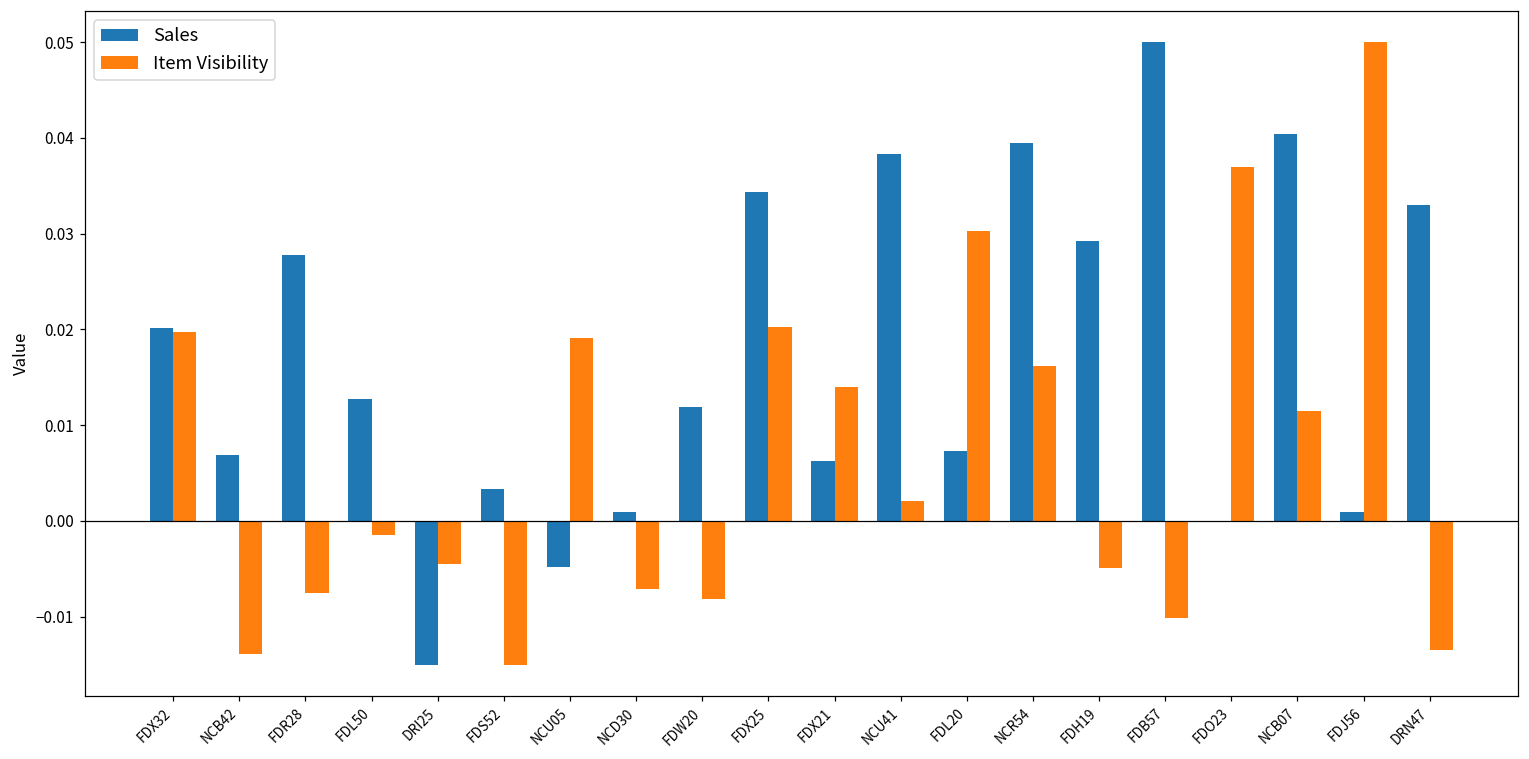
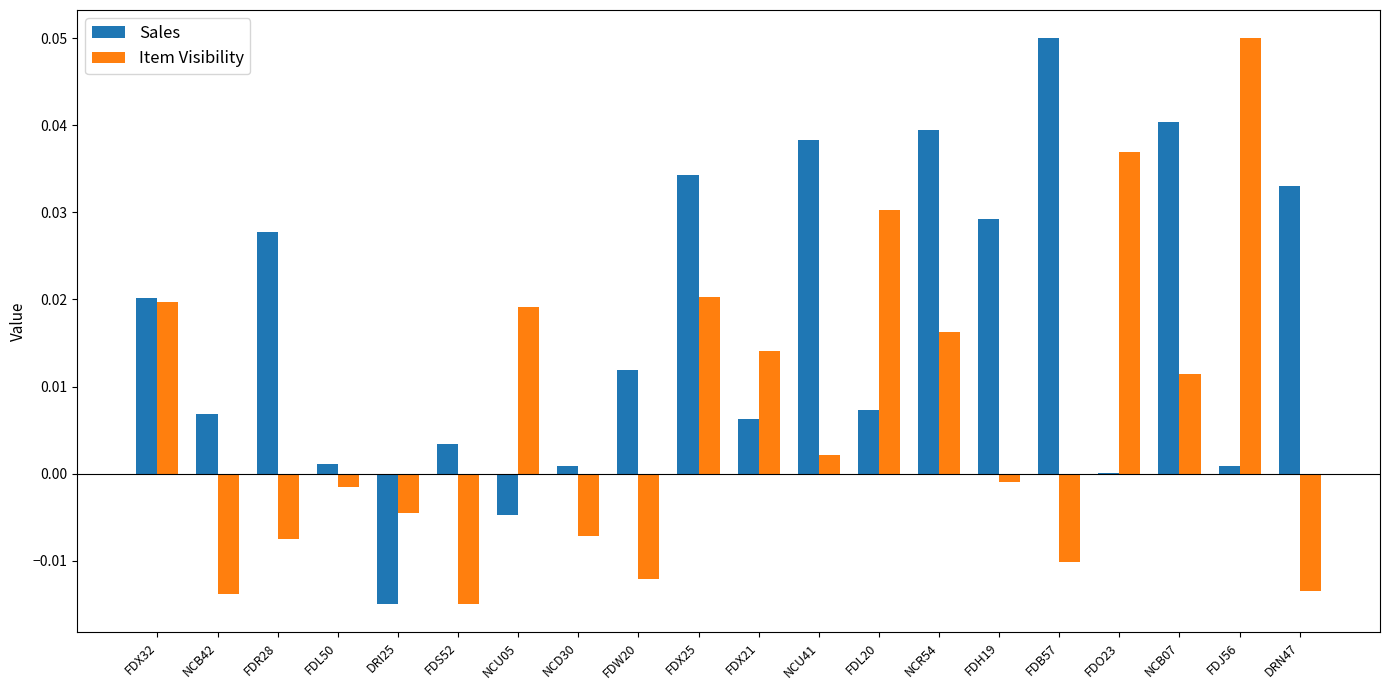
  {
    "Sales": {
      "FDX32": 0.020,
      "NCB42": 0.007,
      "FDR28": 0.028,
-     "FDL50": 0.013,
+     "FDL50": 0.001,
      "DRI25": -0.015,
      "FDS52": 0.003,
      "NCU05": -0.005,
      "NCD30": 0.001,
      "FDW20": 0.012,
      "FDX25": 0.034,
      "FDX21": 0.006,
      "NCU41": 0.038,
      "FDL20": 0.007,
      "NCR54": 0.040,
      "FDH19": 0.029,
      "FDB57": 0.050,
      "NCB07": 0.040,
      "FDJ56": 0.001,
      "DRN47": 0.033
    },
    "Item Visibility": {
      "FDX32": 0.020,
      "NCB42": -0.014,
      "FDR28": -0.008,
      "FDL50": -0.001,
      "DRI25": -0.005,
      "FDS52": -0.015,
      "NCU05": 0.019,
      "NCD30": -0.007,
-     "FDW20": -0.008,
+     "FDW20": -0.012,
      "FDX25": 0.020,
      "FDX21": 0.014,
      "NCU41": 0.002,
      "FDL20": 0.030,
      "NCR54": 0.016,
-     "FDH19": -0.005,
+     "FDH19": -0.001,
      "FDB57": -0.010,
      "FDO23": 0.037,
      "NCB07": 0.011,
      "FDJ56": 0.050,
      "DRN47": -0.013
    }
  }
